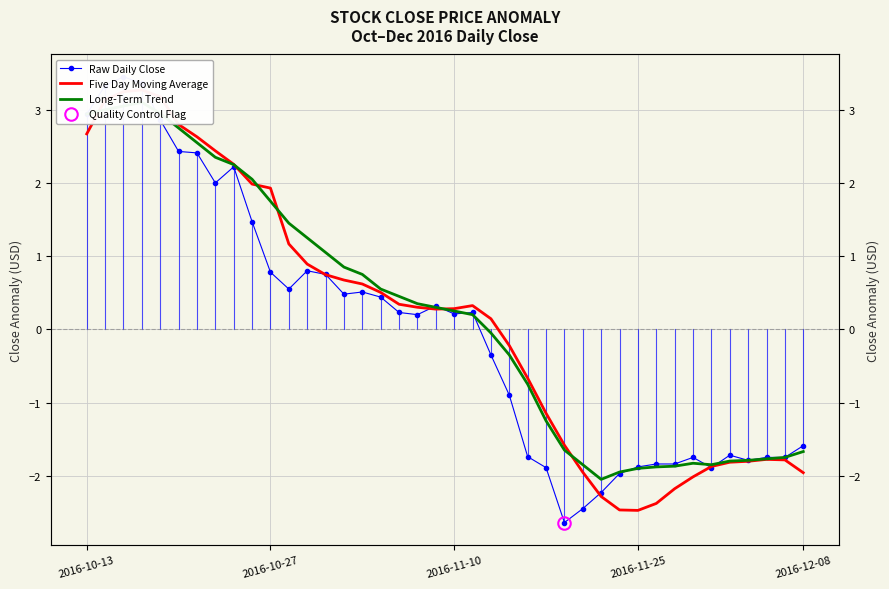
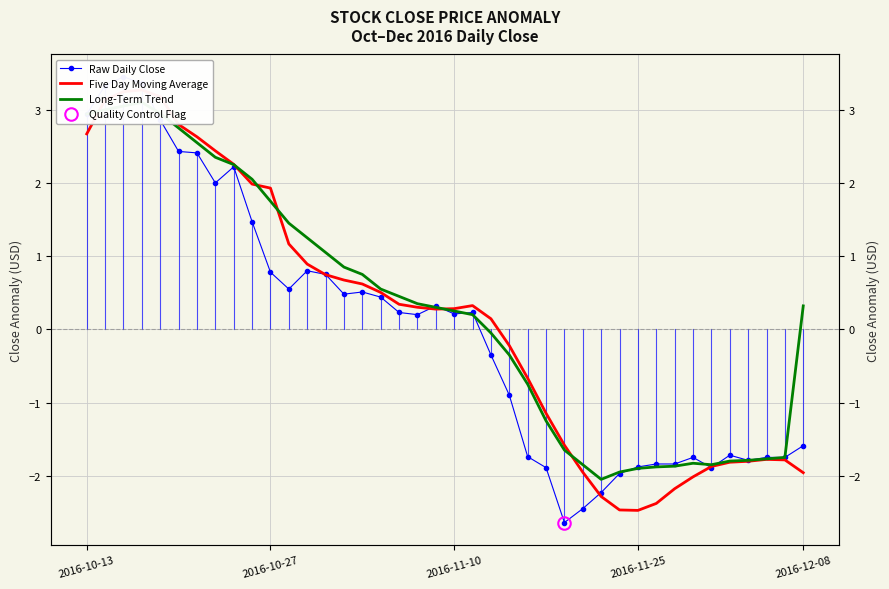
  {
    "Five Day Moving Average": {
      "2016-10-13": 2.7,
      "2016-10-27": 1.9,
      "2016-11-25": -2.5,
      "2016-12-08": -2.0
    },
    "Long-Term Trend": {
      "2016-10-27": 1.8,
-     "2016-12-08": -1.7
+     "2016-12-08": 0.3
    }
  }
